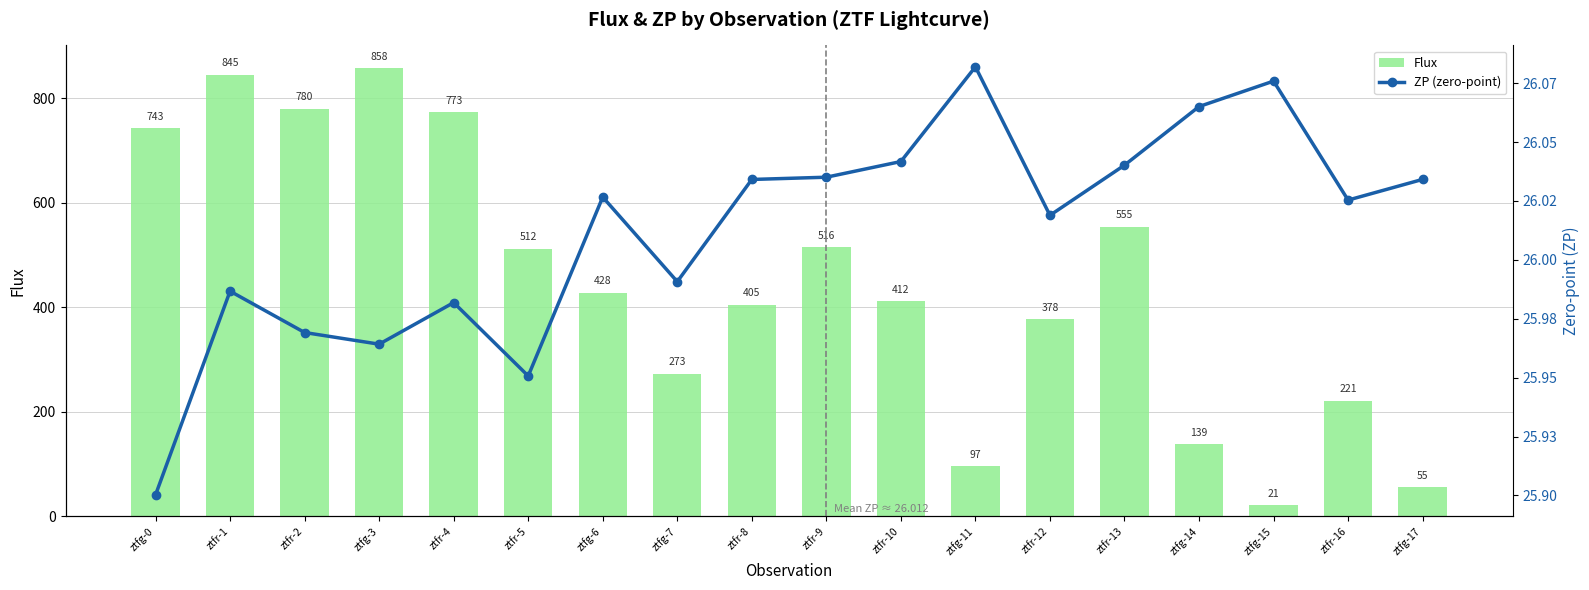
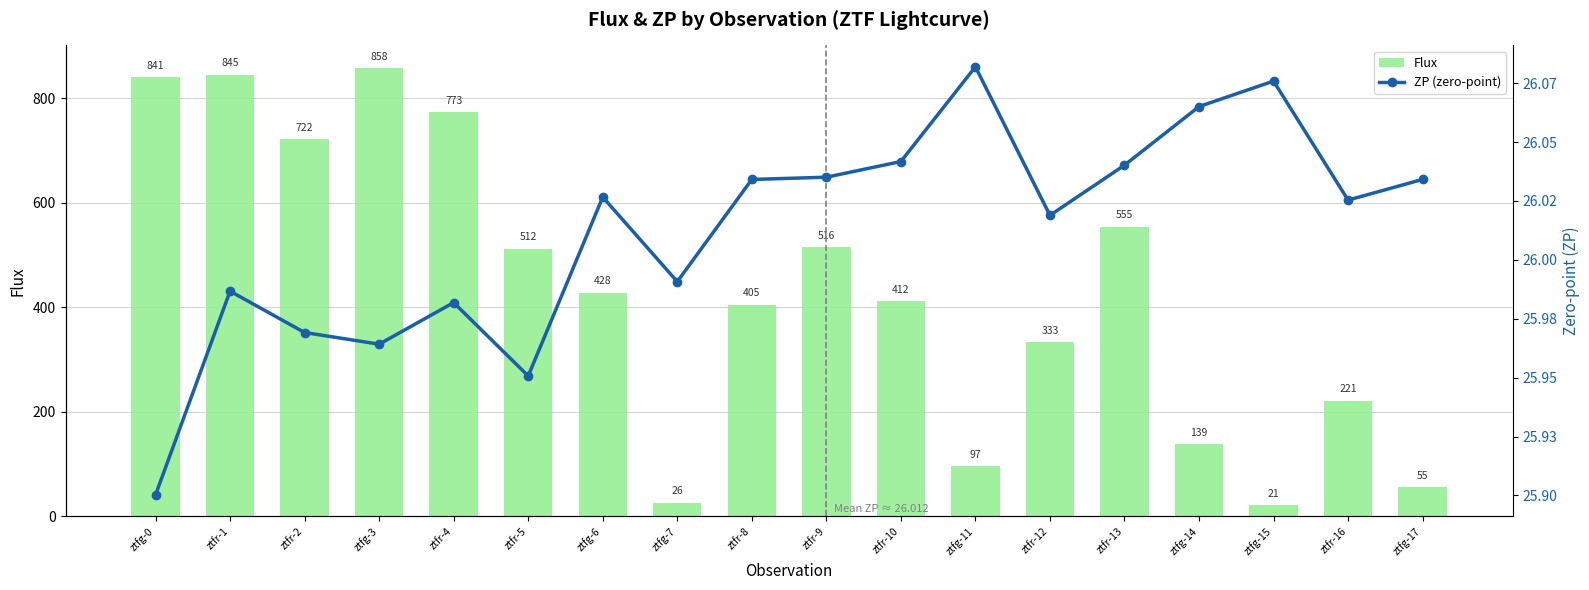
  {
    "Flux": {
-     "ztfg-0": 743,
+     "ztfg-0": 841,
      "ztfr-1": 845,
-     "ztfr-2": 780,
+     "ztfr-2": 722,
      "ztfg-3": 858,
      "ztfr-4": 773,
      "ztfr-5": 512,
      "ztfg-6": 428,
-     "ztfg-7": 273,
+     "ztfg-7": 26,
      "ztfr-8": 405,
      "ztfr-9": 516,
      "ztfr-10": 412,
      "ztfg-11": 97,
-     "ztfr-12": 378,
+     "ztfr-12": 333,
      "ztfr-13": 555,
      "ztfg-14": 139,
      "ztfg-15": 21,
      "ztfr-16": 221,
      "ztfg-17": 55
    }
  }
